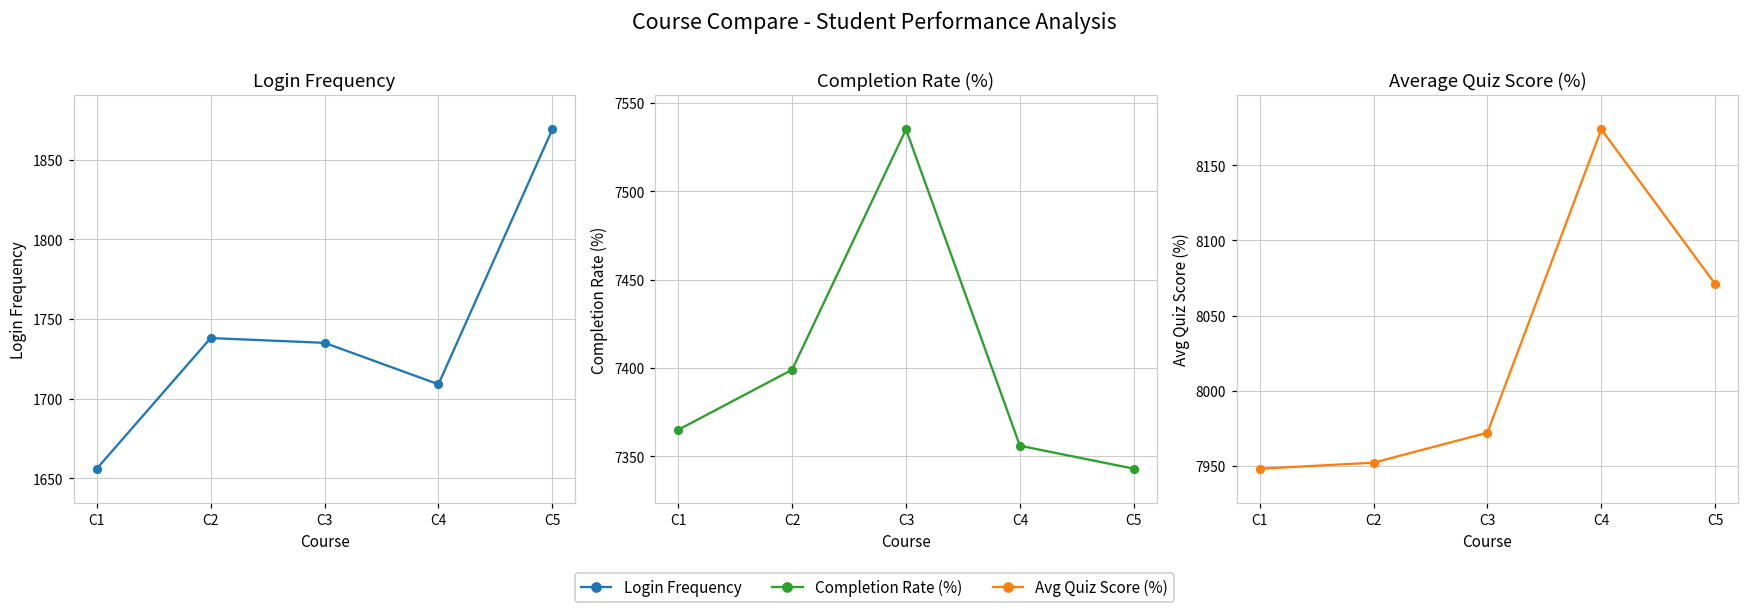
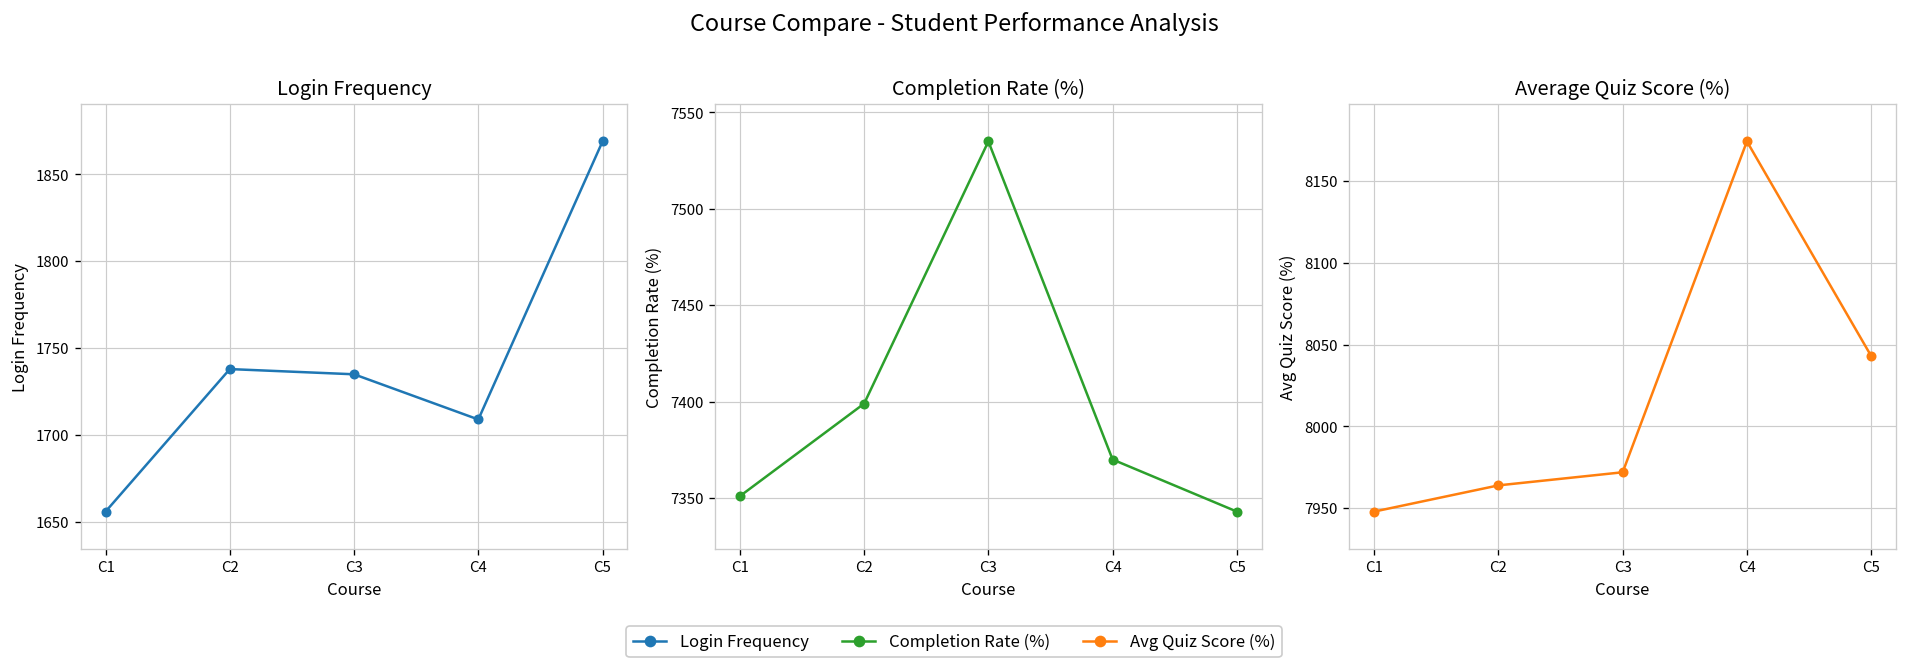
  {
    "Login Frequency": {
      "C1": 1656,
      "C2": 1738,
      "C3": 1735,
      "C4": 1709,
      "C5": 1869
    },
    "Completion Rate (%)": {
-     "C1": 7365,
+     "C1": 7351,
      "C2": 7399,
      "C3": 7535,
-     "C4": 7356,
+     "C4": 7370,
      "C5": 7343
    },
    "Average Quiz Score (%)": {
      "C1": 7948,
-     "C2": 7952,
+     "C2": 7964,
      "C3": 7972,
      "C4": 8174,
-     "C5": 8071
+     "C5": 8043
    }
  }
